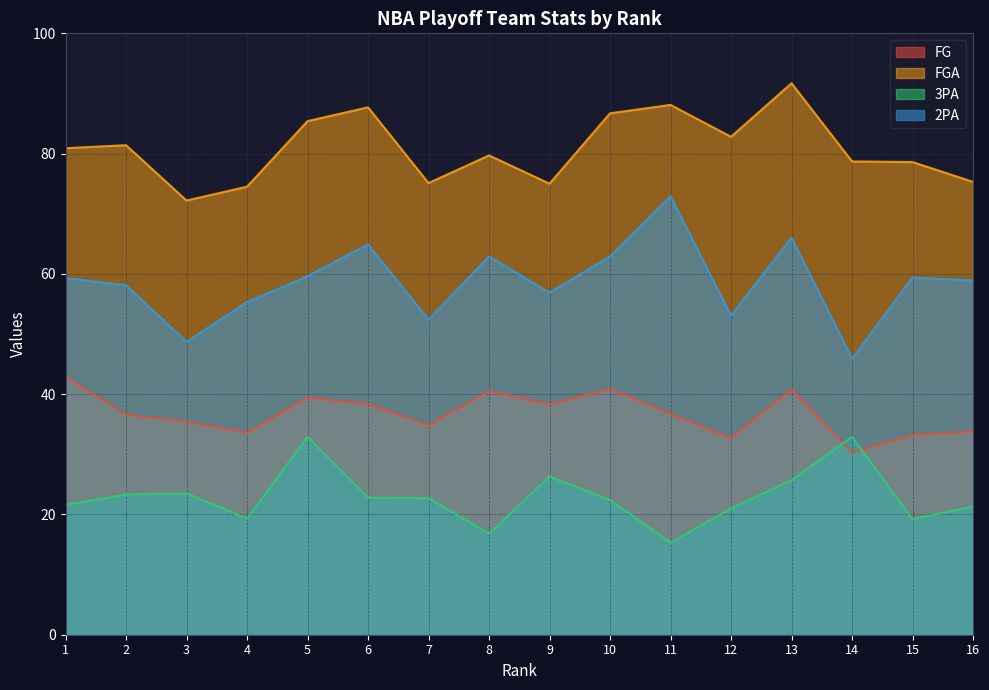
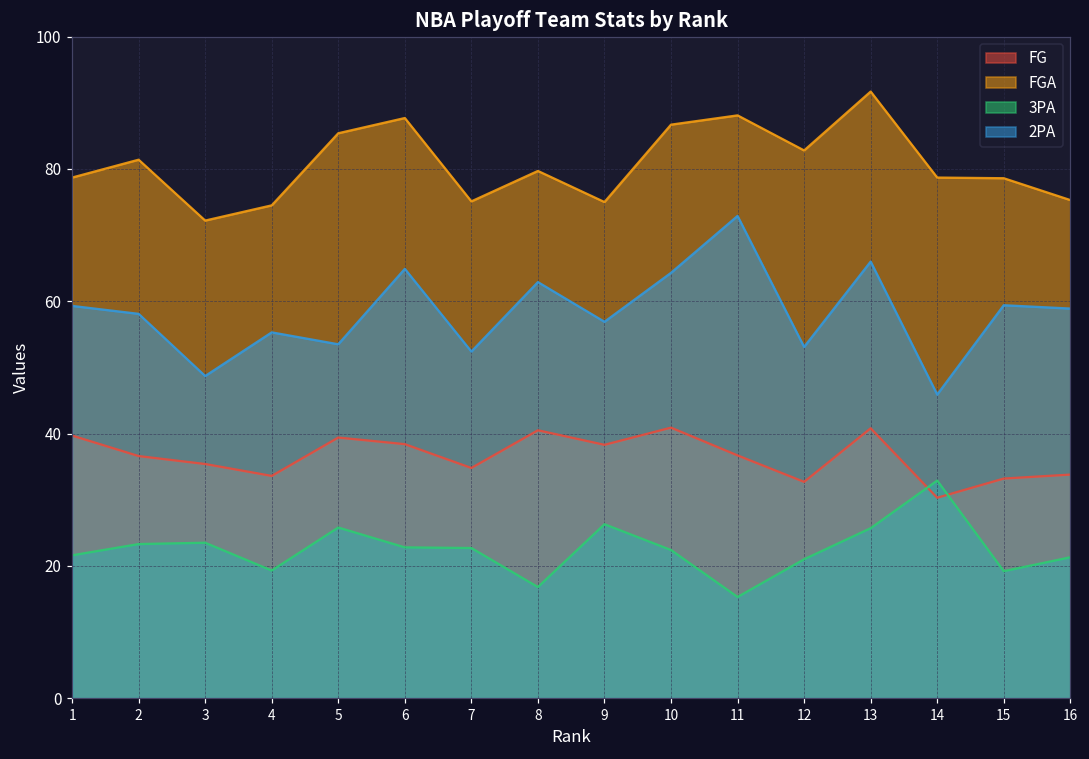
  {
    "FG": {
-     "1": 43,
+     "1": 40,
      "2": 37,
      "3": 35,
      "4": 34,
      "5": 39,
      "6": 38,
      "7": 35,
      "8": 41,
      "9": 38,
      "10": 41,
      "11": 37,
      "12": 33,
      "13": 41,
      "14": 30,
      "15": 33,
      "16": 34
    },
    "FGA": {
-     "1": 81,
+     "1": 79,
      "2": 81,
      "3": 72,
      "4": 75,
      "5": 85,
      "6": 88,
      "7": 75,
      "8": 80,
      "9": 75,
      "10": 87,
      "11": 88,
      "12": 83,
      "13": 92,
      "14": 79,
      "15": 79,
      "16": 75
    },
    "3PA": {
      "1": 22,
      "2": 23,
      "3": 24,
      "4": 19,
-     "5": 33,
+     "5": 26,
      "6": 23,
      "7": 23,
      "8": 17,
      "9": 26,
      "10": 22,
      "11": 15,
      "12": 21,
      "13": 26,
      "14": 33,
      "15": 19,
      "16": 21
    },
    "2PA": {
      "1": 59,
      "2": 58,
      "3": 49,
      "4": 55,
-     "5": 60,
+     "5": 54,
      "6": 65,
      "7": 52,
      "8": 63,
      "9": 57,
-     "10": 63,
+     "10": 64,
      "11": 73,
      "12": 53,
      "13": 66,
      "14": 46,
      "15": 59,
      "16": 59
    }
  }
